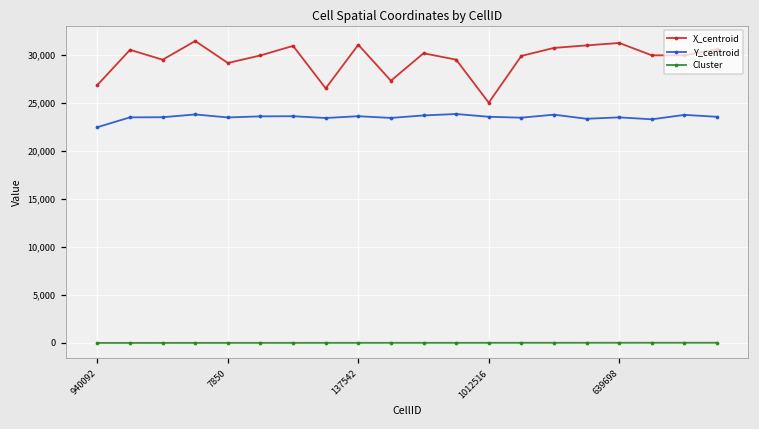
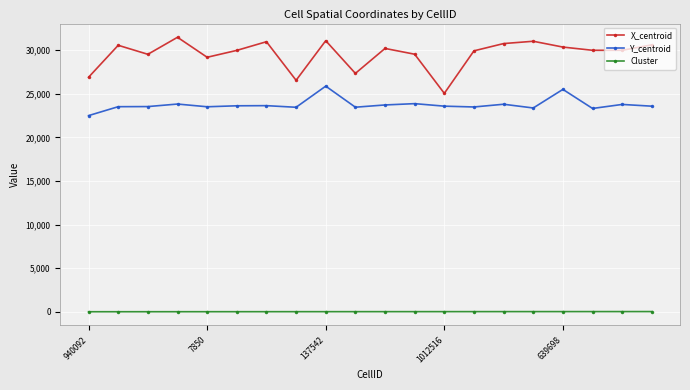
  {
    "X_centroid": {
      "940092": "27,000",
      "7850": "29,000",
      "137542": "31,000",
      "1012516": "25,000",
-     "639698": "31,000"
+     "639698": "30,000"
    },
    "Y_centroid": {
      "940092": "22,000",
      "7850": "24,000",
-     "137542": "24,000",
+     "137542": "26,000",
      "1012516": "24,000",
-     "639698": "24,000"
+     "639698": "25,000"
    },
    "Cluster": {
      "940092": "0",
      "7850": "0",
      "137542": "0",
      "1012516": "0",
      "639698": "0"
    }
  }
